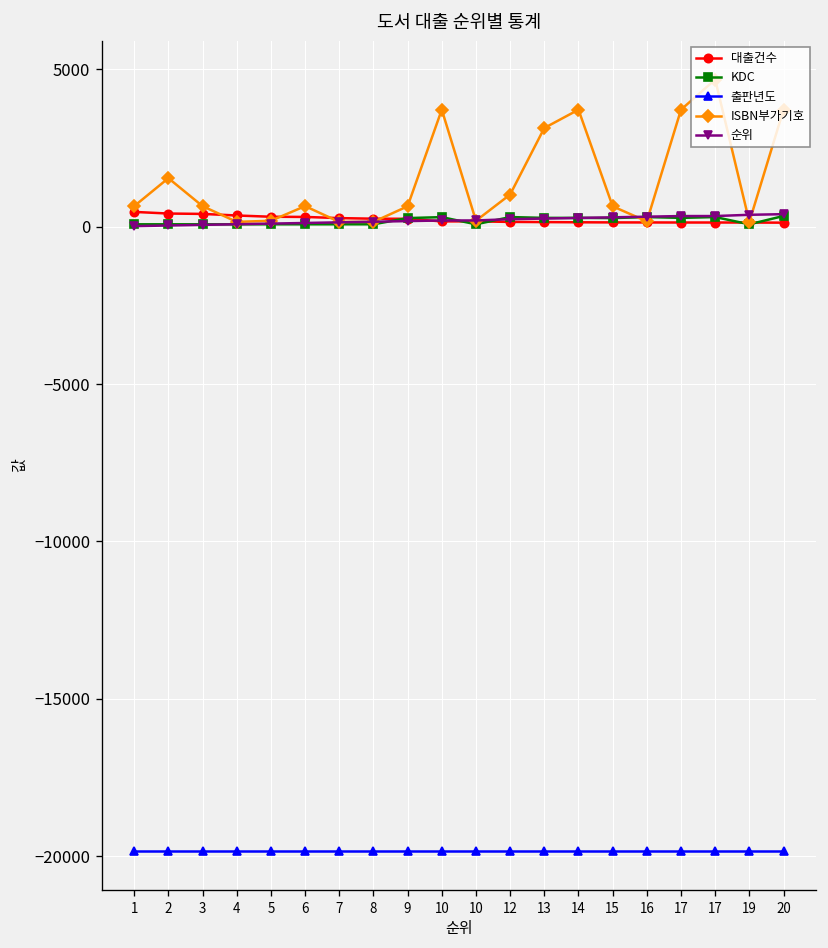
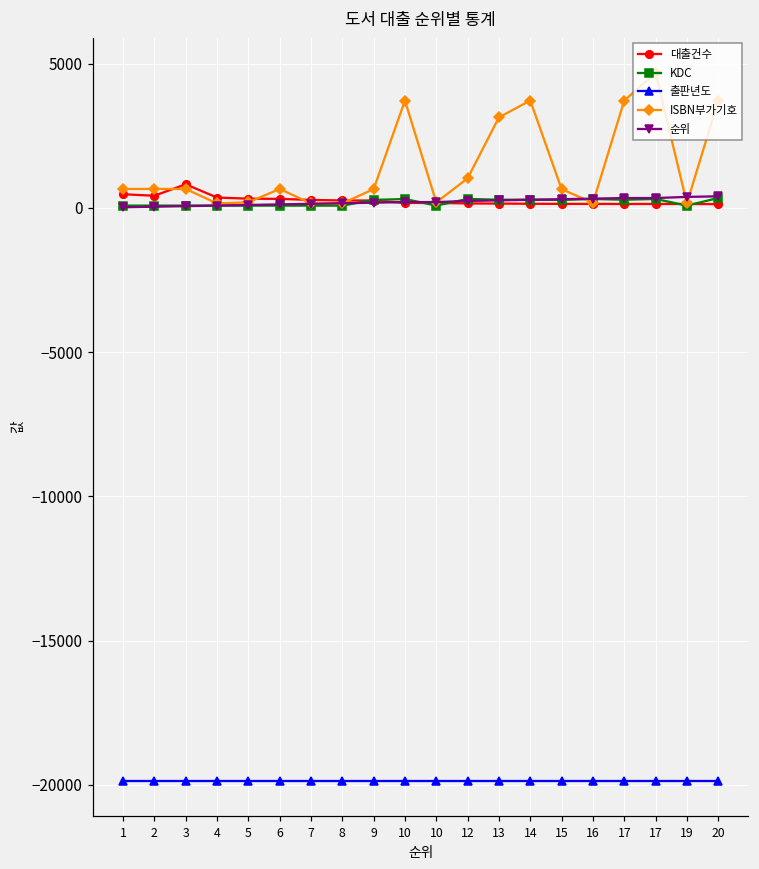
  {
    "대출건수": {
      "1": 500,
      "2": 400,
-     "3": 400,
+     "3": 800,
      "4": 400,
      "5": 300,
      "6": 300,
      "7": 300,
      "8": 300,
      "13": 100,
      "14": 100,
      "15": 100,
      "20": 100
    },
    "출판년도": {
      "1": -19900,
      "2": -19900,
      "3": -19900,
      "4": -19900,
      "5": -19900,
      "6": -19900,
      "7": -19900,
      "8": -19900,
      "9": -19900,
      "12": -19900,
      "13": -19900,
      "14": -19900,
      "15": -19900,
      "16": -19900,
      "19": -19900,
      "20": -19900
    },
    "ISBN부가기호": {
      "1": 700,
-     "2": 1500,
+     "2": 700,
      "3": 700,
      "6": 700,
      "9": 700,
      "12": 1000,
      "13": 3100,
      "14": 3700,
      "15": 700
    },
    "순위": {
      "19": 400
    }
  }
